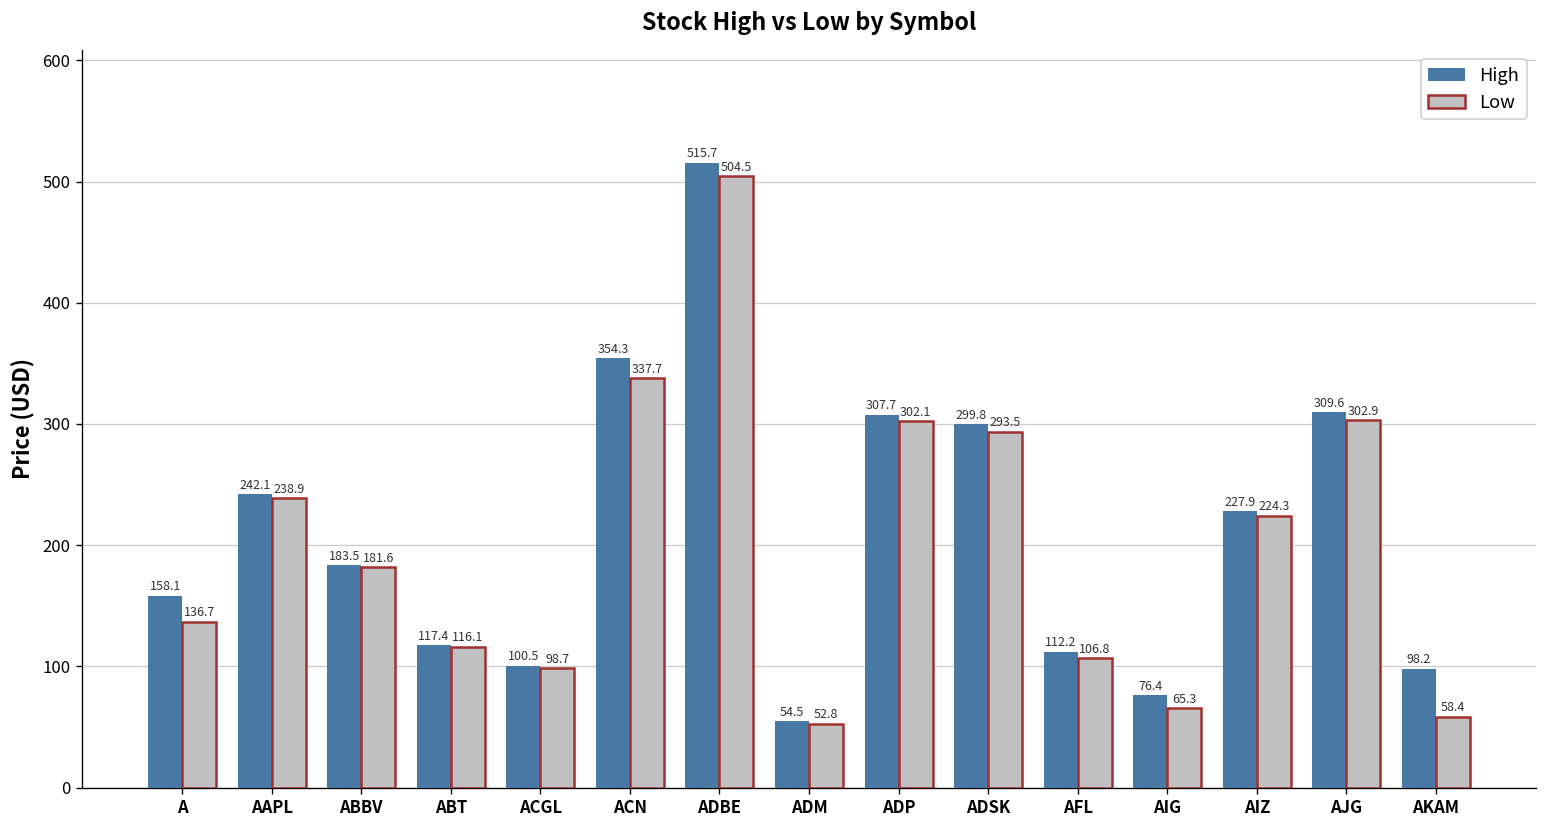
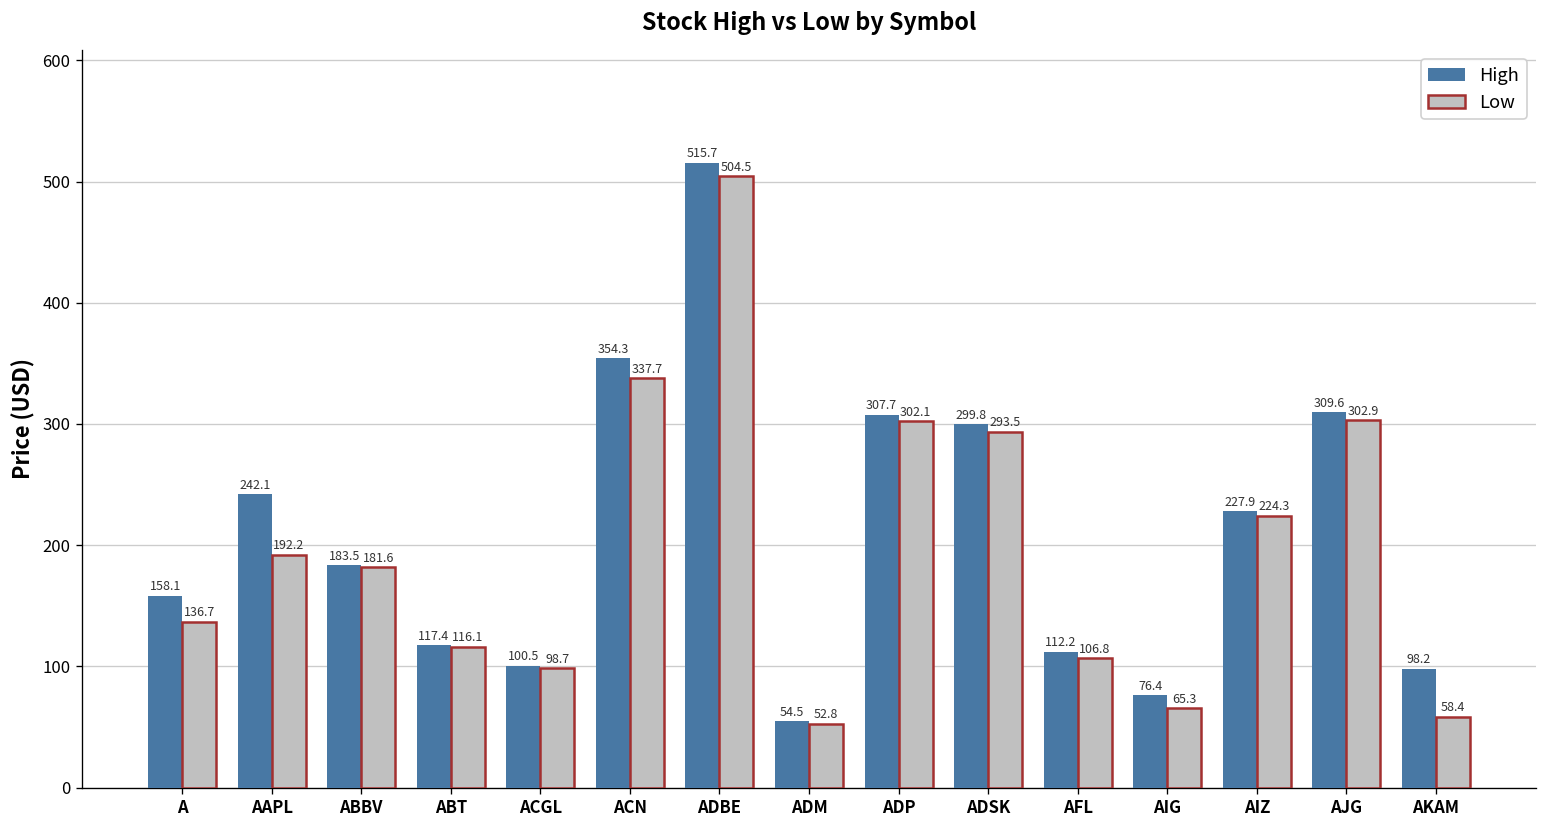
  {
    "High": {
      "A": 158.1,
      "AAPL": 242.1,
      "ABBV": 183.5,
      "ABT": 117.4,
      "ACGL": 100.5,
      "ACN": 354.3,
      "ADBE": 515.7,
      "ADM": 54.5,
      "ADP": 307.7,
      "ADSK": 299.8,
      "AFL": 112.2,
      "AIG": 76.4,
      "AIZ": 227.9,
      "AJG": 309.6,
      "AKAM": 98.2
    },
    "Low": {
      "A": 136.7,
-     "AAPL": 238.9,
+     "AAPL": 192.2,
      "ABBV": 181.6,
      "ABT": 116.1,
      "ACGL": 98.7,
      "ACN": 337.7,
      "ADBE": 504.5,
      "ADM": 52.8,
      "ADP": 302.1,
      "ADSK": 293.5,
      "AFL": 106.8,
      "AIG": 65.3,
      "AIZ": 224.3,
      "AJG": 302.9,
      "AKAM": 58.4
    }
  }
